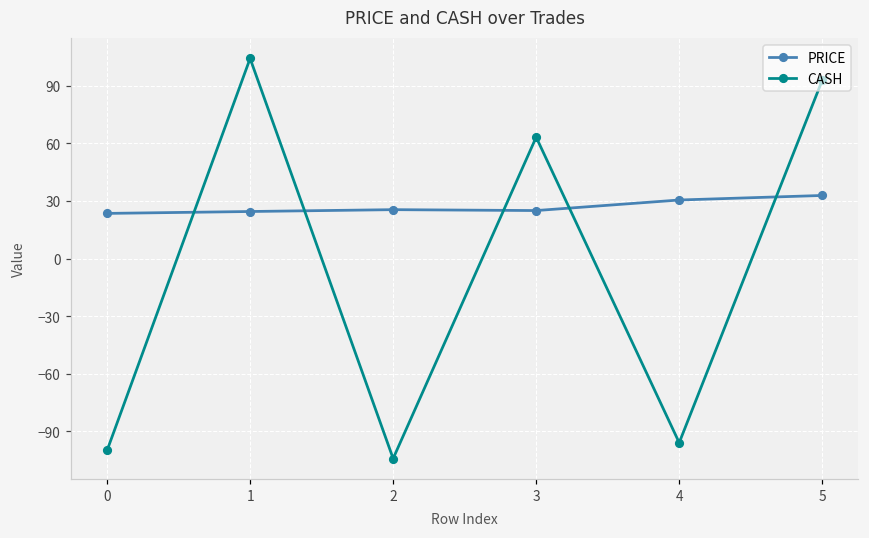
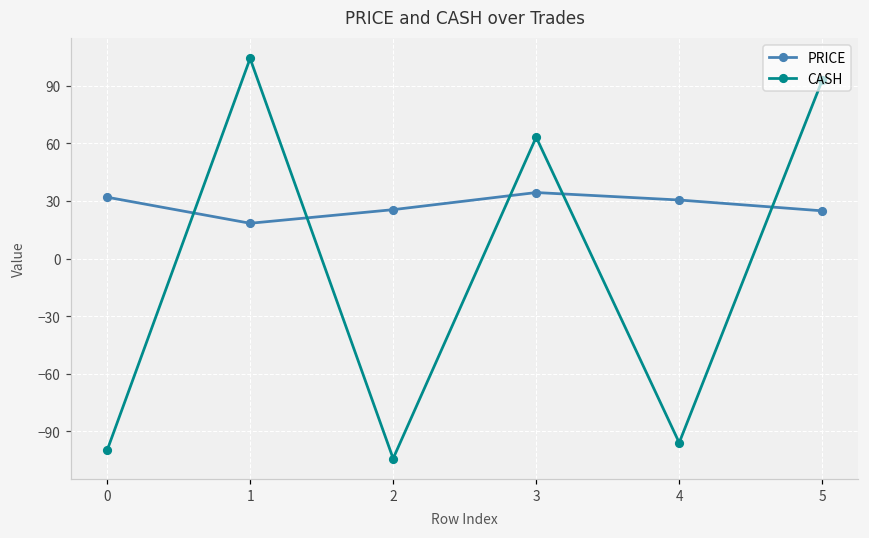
  {
    "PRICE": {
-     "0": 23,
-     "1": 24,
+     "0": 32,
+     "1": 18,
      "2": 25,
-     "3": 25,
+     "3": 34,
      "4": 30,
-     "5": 33
+     "5": 25
    },
    "CASH": {
      "0": -100,
      "1": 104,
      "2": -104,
      "3": 63,
      "4": -96
    }
  }
